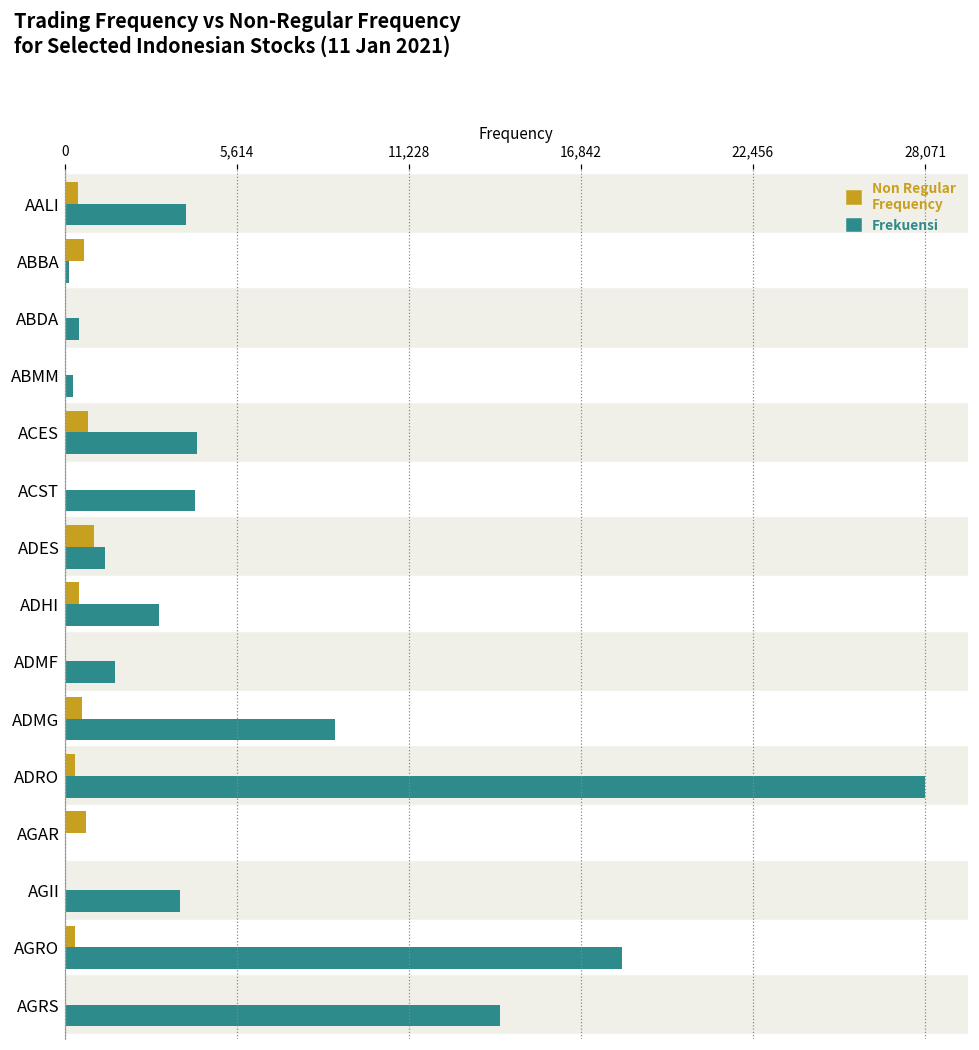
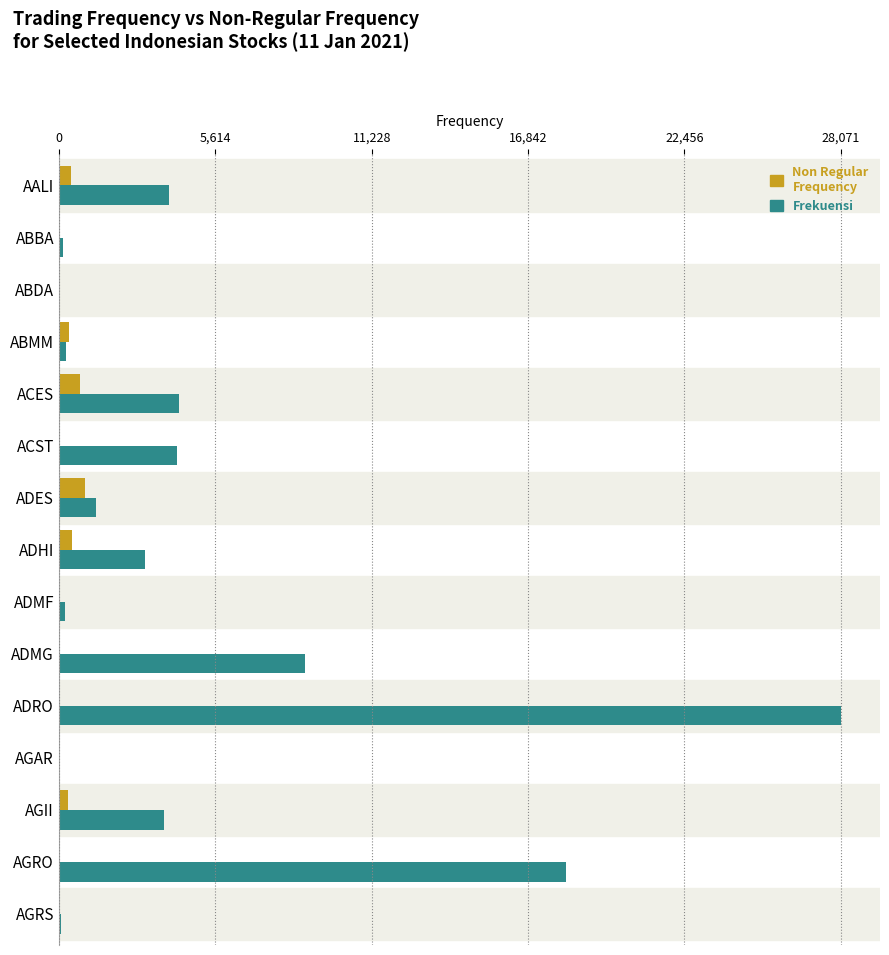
  {
    "Frekuensi": {
      "AALI": "4,000",
      "ABBA": "200",
-     "ABDA": "500",
+     "ABDA": "0",
      "ABMM": "300",
      "ACES": "4,300",
      "ACST": "4,200",
      "ADES": "1,300",
      "ADHI": "3,100",
-     "ADMF": "1,600",
+     "ADMF": "200",
      "ADMG": "8,800",
      "ADRO": "28,100",
      "AGII": "3,800",
      "AGRO": "18,200",
-     "AGRS": "14,200"
+     "AGRS": "100"
    },
    "Non Regular Frequency": {
      "AALI": "400",
-     "ABBA": "600",
+     "ABBA": "0",
      "ABDA": "0",
-     "ABMM": "0",
+     "ABMM": "400",
      "ACES": "800",
      "ACST": "0",
      "ADES": "1,000",
      "ADHI": "500",
      "ADMF": "0",
-     "ADMG": "600",
-     "ADRO": "300",
-     "AGAR": "700",
-     "AGII": "0",
-     "AGRO": "300",
+     "ADMG": "0",
+     "ADRO": "0",
+     "AGAR": "0",
+     "AGII": "300",
+     "AGRO": "0",
      "AGRS": "0"
    }
  }
